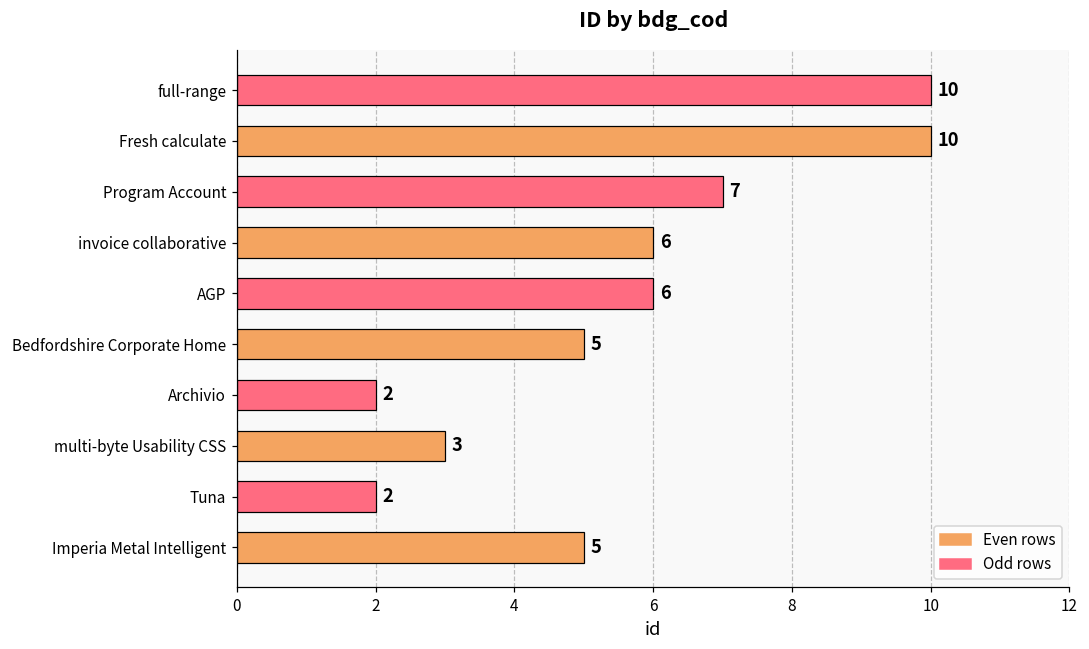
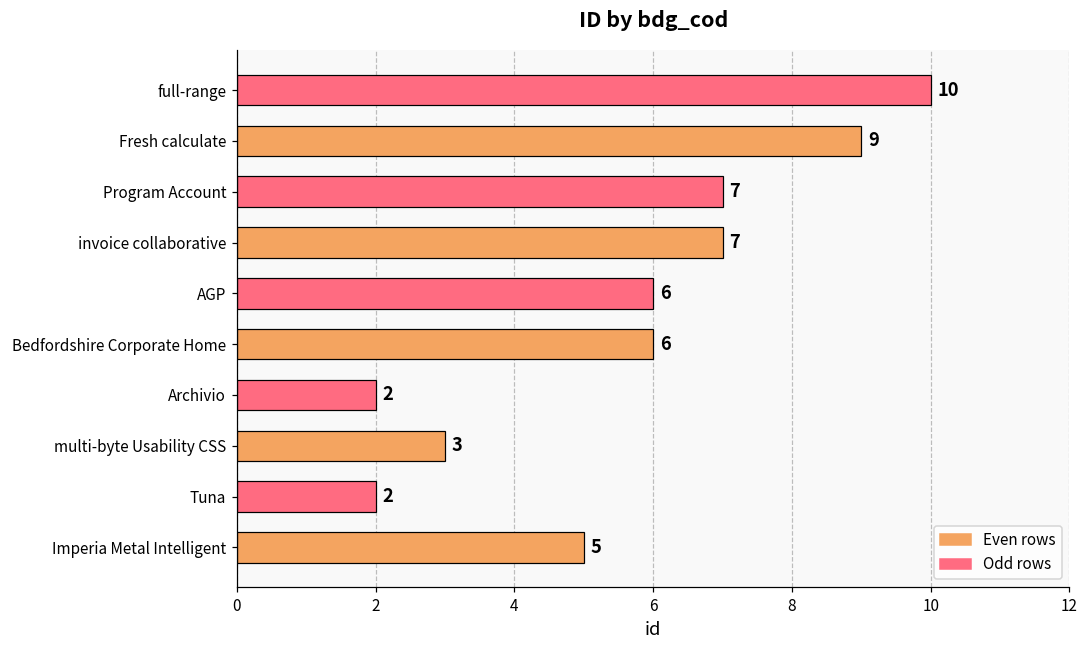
  {
    "full-range": 10,
-   "Fresh calculate": 10,
+   "Fresh calculate": 9,
    "Program Account": 7,
-   "invoice collaborative": 6,
+   "invoice collaborative": 7,
    "AGP": 6,
-   "Bedfordshire Corporate Home": 5,
+   "Bedfordshire Corporate Home": 6,
    "Archivio": 2,
    "multi-byte Usability CSS": 3,
    "Tuna": 2,
    "Imperia Metal Intelligent": 5
  }
